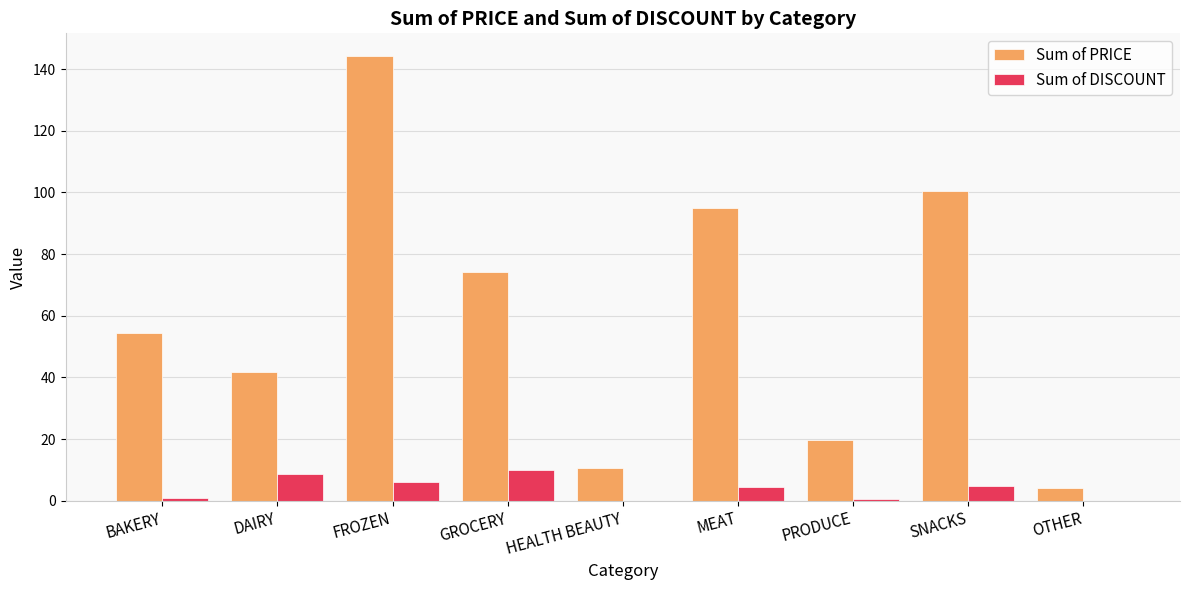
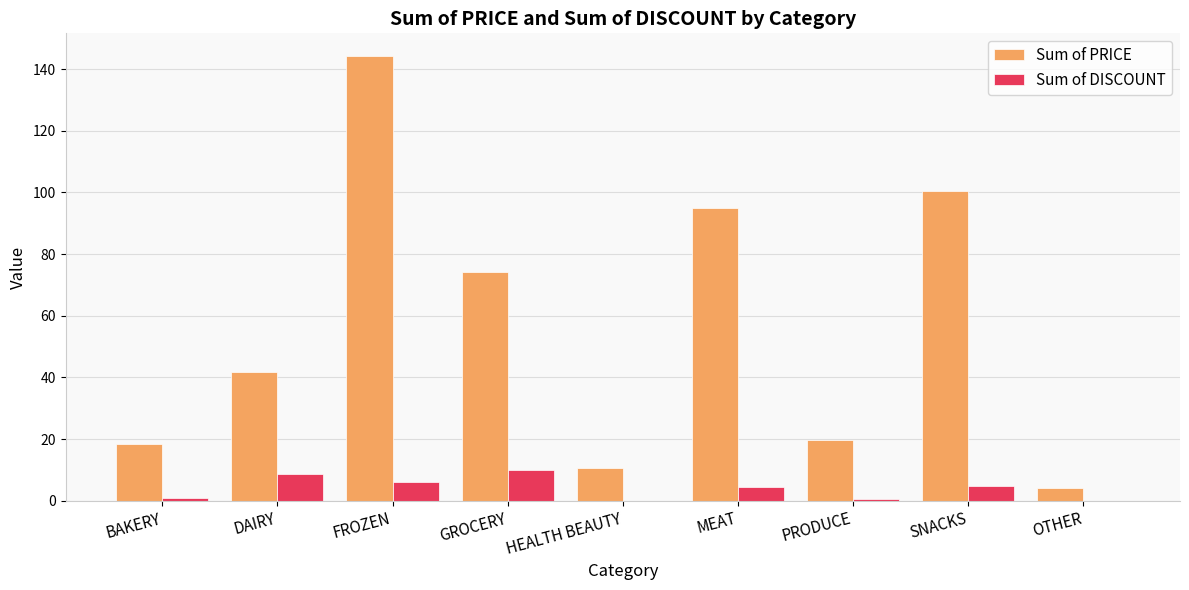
  {
    "Sum of PRICE": {
-     "BAKERY": 54,
+     "BAKERY": 18,
      "DAIRY": 42,
      "FROZEN": 144,
      "GROCERY": 74,
      "HEALTH BEAUTY": 10,
      "MEAT": 95,
      "PRODUCE": 20,
      "SNACKS": 101,
      "OTHER": 4
    },
    "Sum of DISCOUNT": {
      "BAKERY": 1,
      "DAIRY": 9,
      "FROZEN": 6,
      "GROCERY": 10,
      "HEALTH BEAUTY": 0,
      "MEAT": 4,
      "SNACKS": 5,
      "OTHER": 0
    }
  }
